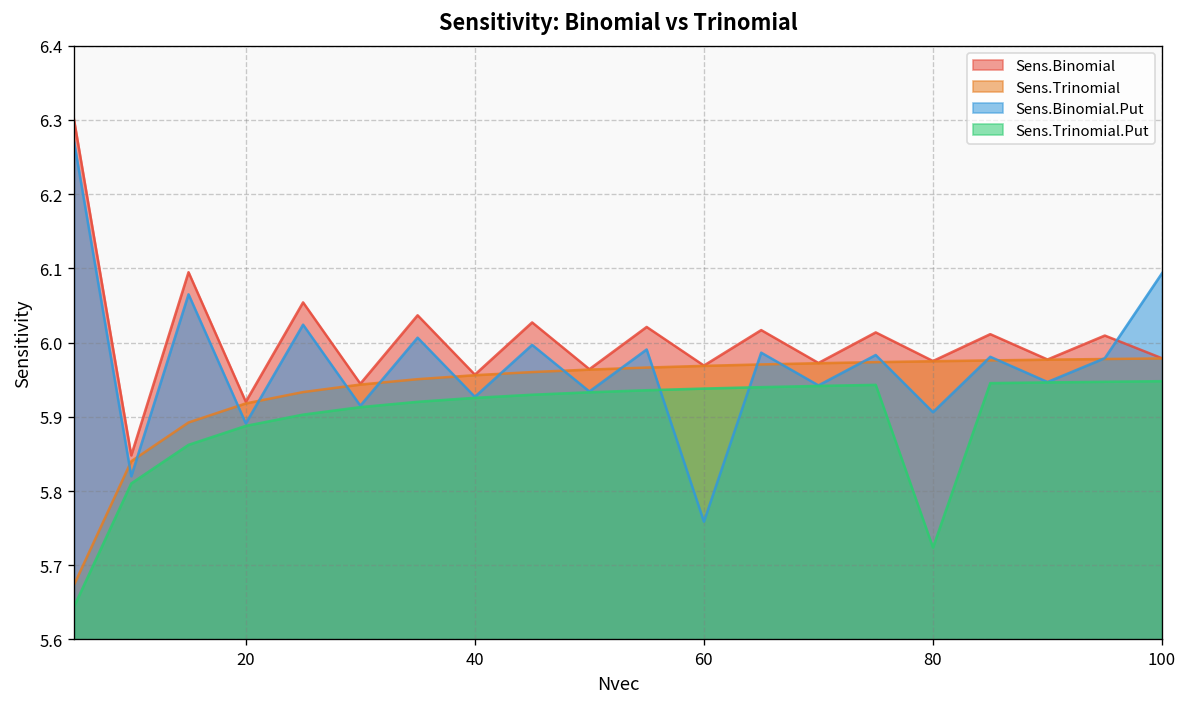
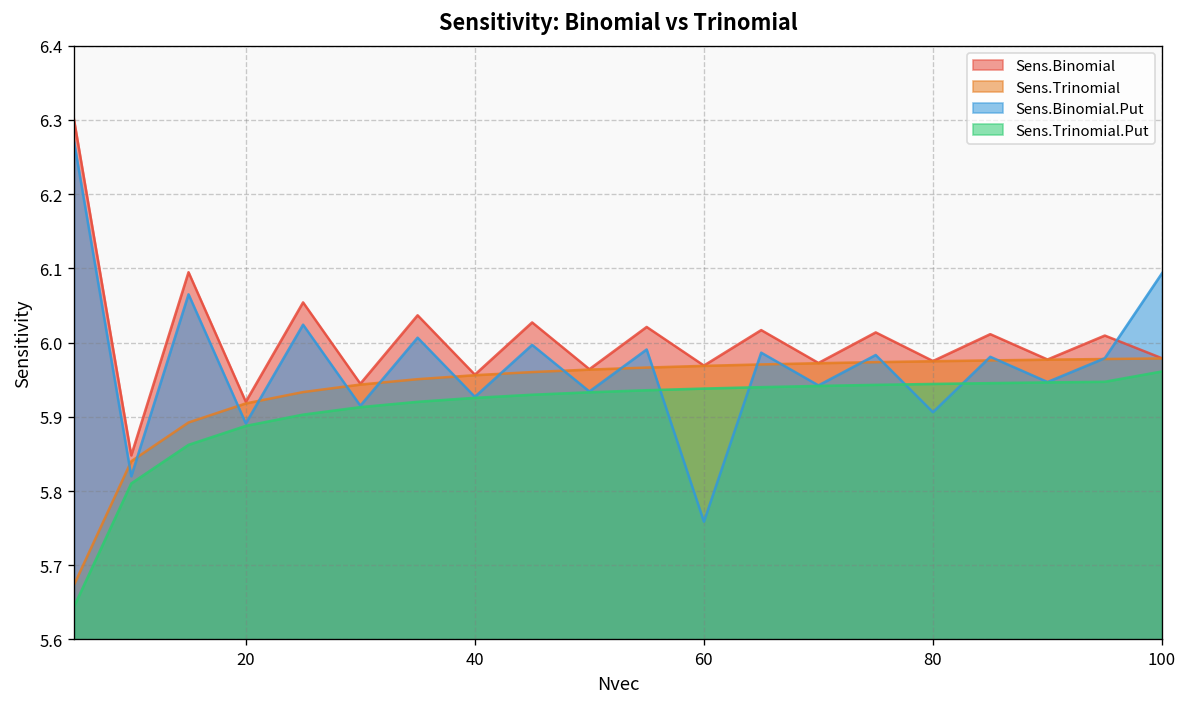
  {
    "Sens.Binomial.Put": {
      "60": 5.76,
      "80": 5.91,
      "100": 6.09
    },
    "Sens.Trinomial.Put": {
      "60": 5.94,
-     "80": 5.72,
-     "100": 5.95
+     "80": 5.94,
+     "100": 5.96
    }
  }
